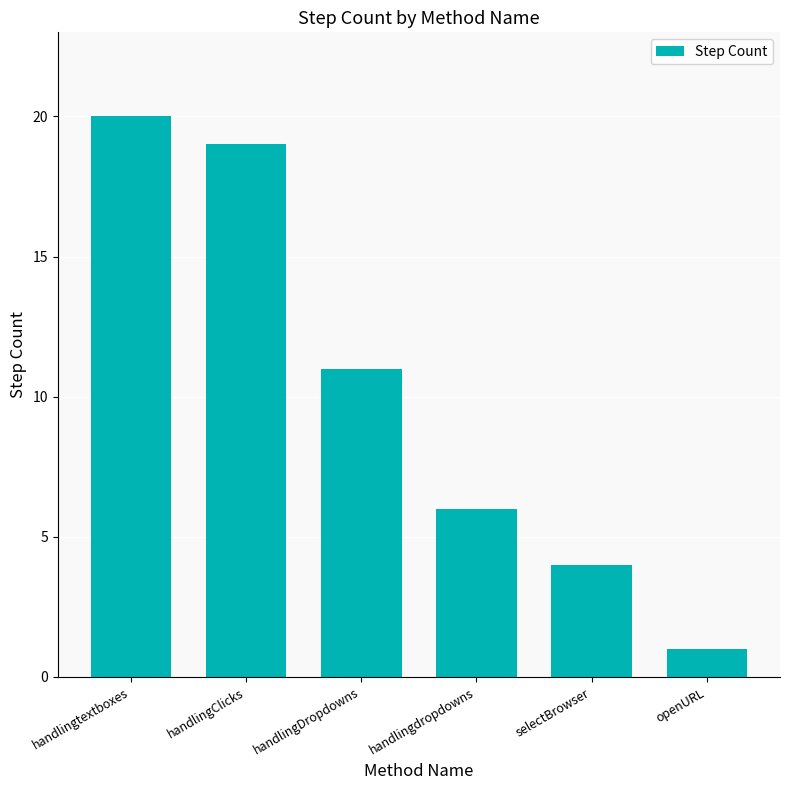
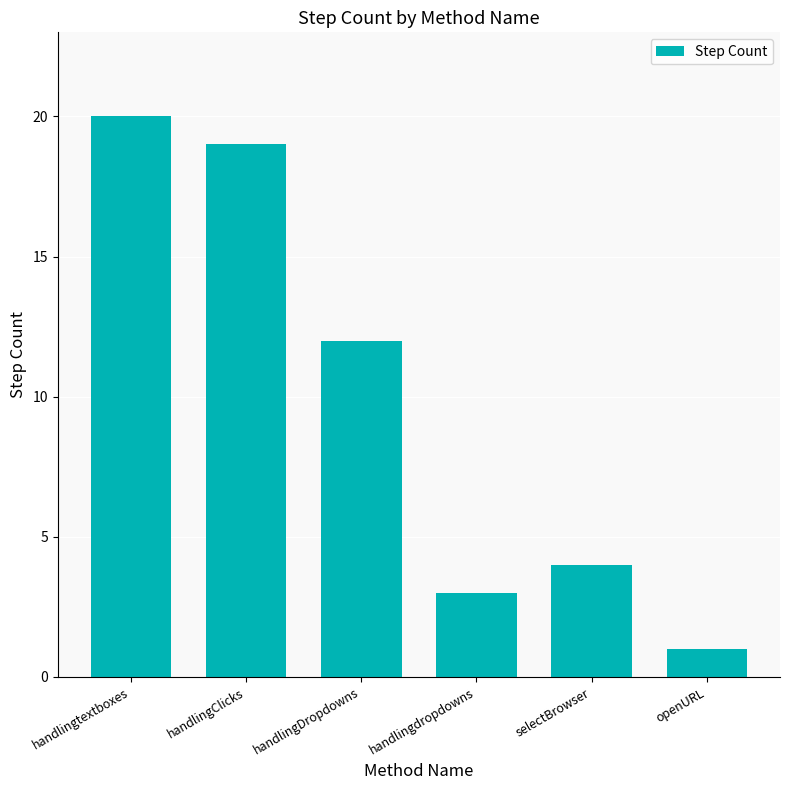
  {
    "handlingtextboxes": 20,
    "handlingClicks": 19,
-   "handlingDropdowns": 11,
-   "handlingdropdowns": 6,
+   "handlingDropdowns": 12,
+   "handlingdropdowns": 3,
    "selectBrowser": 4,
    "openURL": 1
  }
